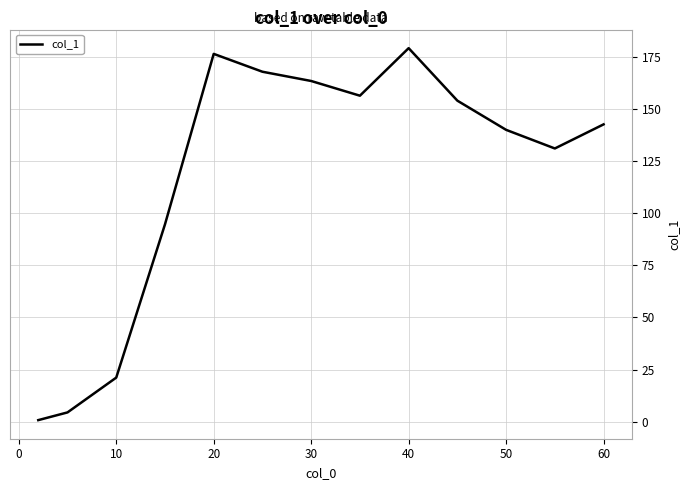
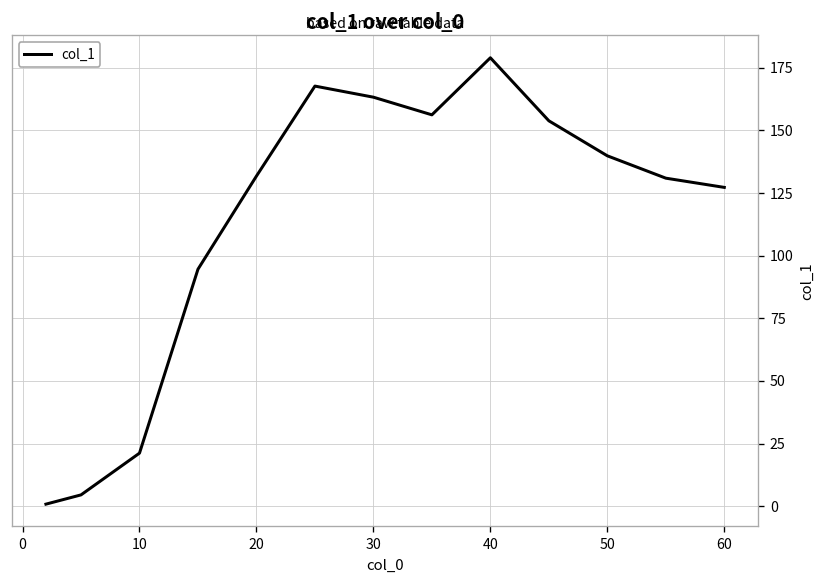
  {
    "10": 21,
-   "20": 176,
+   "20": 132,
    "30": 163,
    "40": 179,
    "50": 140,
-   "60": 143
+   "60": 127
  }
